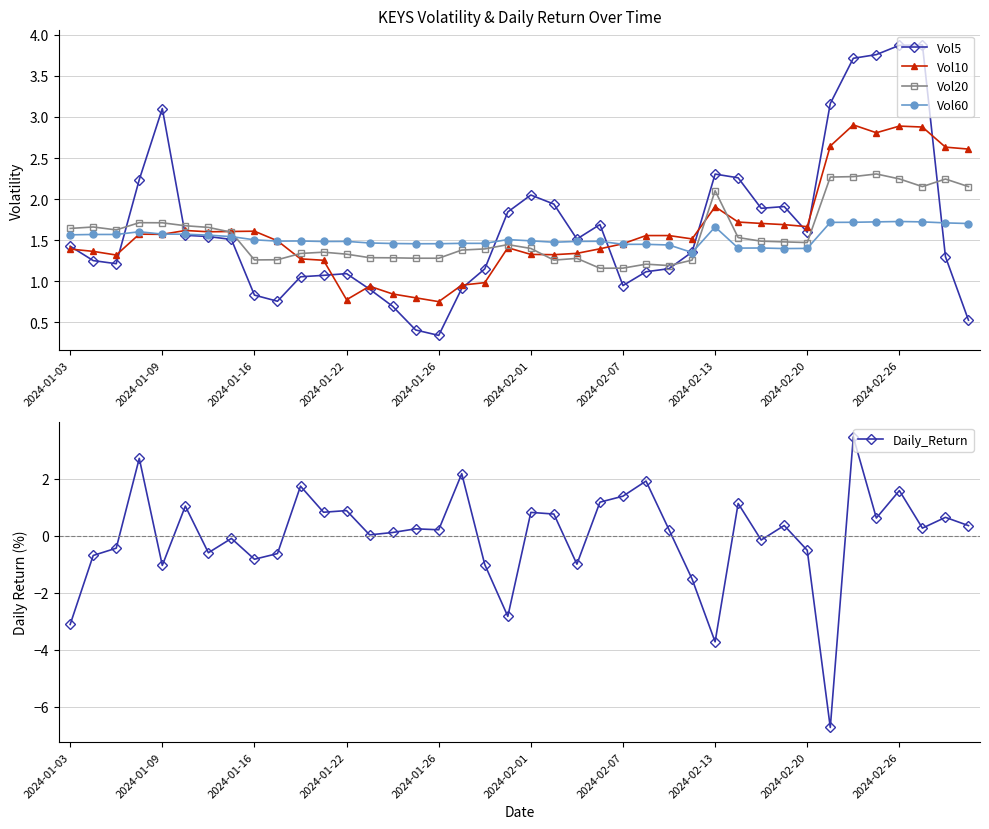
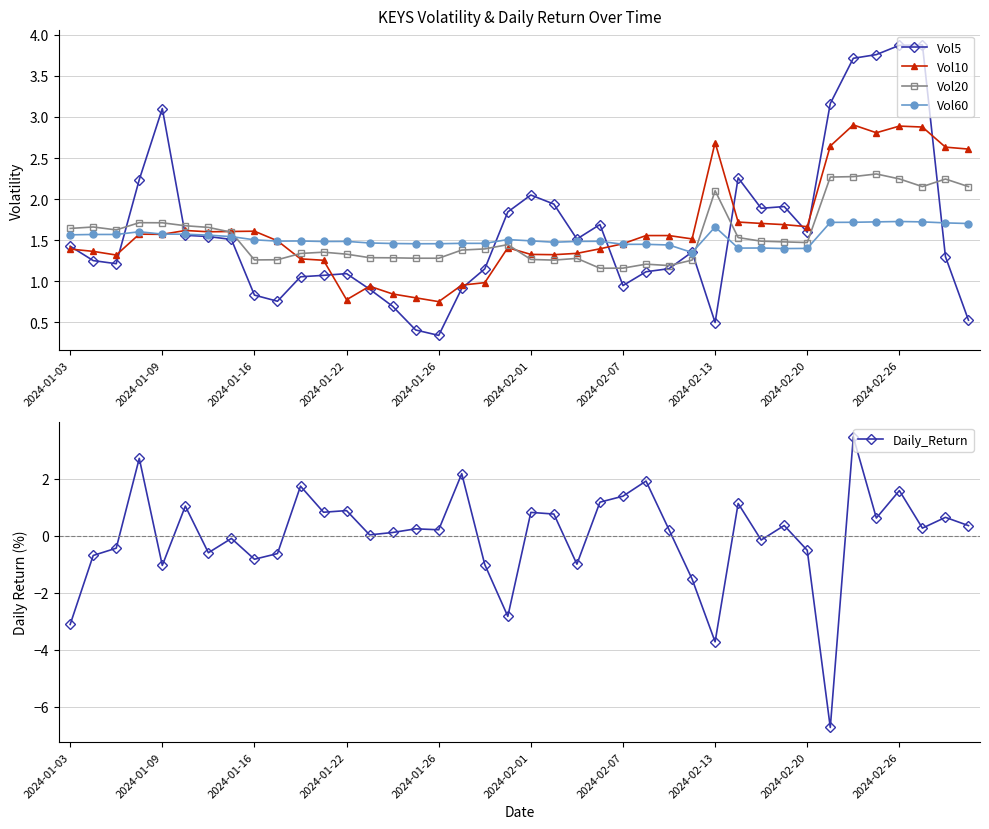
  {
    "KEYS Volatility & Daily Return Over Time": {
      "Vol5": {
        "2024-01-03": 1.4,
        "2024-01-09": 3.1,
        "2024-01-16": 0.8,
        "2024-01-22": 1.1,
        "2024-01-26": 0.3,
        "2024-02-01": 2.0,
        "2024-02-07": 0.9,
-       "2024-02-13": 2.3,
+       "2024-02-13": 0.5,
        "2024-02-20": 1.6
      },
      "Vol10": {
        "2024-01-03": 1.4,
        "2024-01-16": 1.6,
        "2024-01-22": 0.8,
        "2024-01-26": 0.8,
        "2024-02-01": 1.3,
-       "2024-02-13": 1.9,
+       "2024-02-13": 2.7,
        "2024-02-20": 1.7,
        "2024-02-26": 2.9
      },
      "Vol20": {
        "2024-01-03": 1.6,
        "2024-01-09": 1.7,
        "2024-01-16": 1.3,
        "2024-01-22": 1.3,
        "2024-01-26": 1.3,
-       "2024-02-01": 1.4,
+       "2024-02-01": 1.3,
        "2024-02-07": 1.2,
        "2024-02-13": 2.1,
        "2024-02-20": 1.5,
        "2024-02-26": 2.2
      },
      "Vol60": {
        "2024-01-03": 1.6,
        "2024-01-16": 1.5,
        "2024-01-22": 1.5,
        "2024-01-26": 1.5,
        "2024-02-01": 1.5,
        "2024-02-13": 1.7,
        "2024-02-20": 1.4,
        "2024-02-26": 1.7
      }
    }
  }
